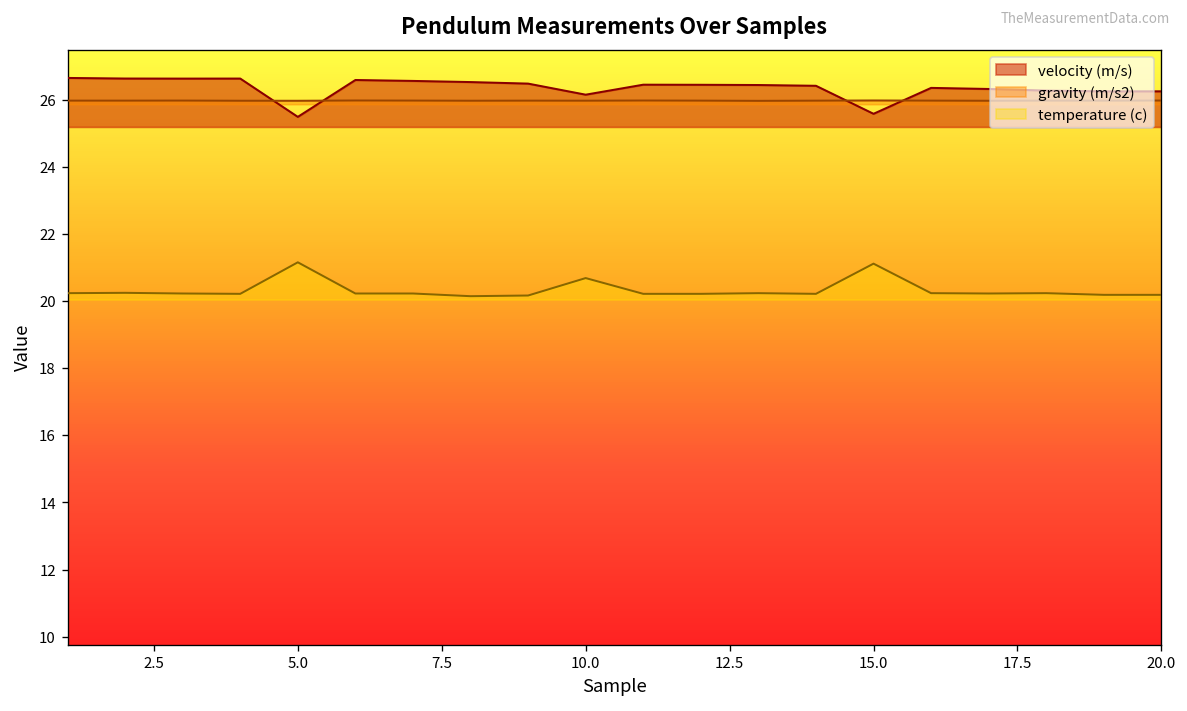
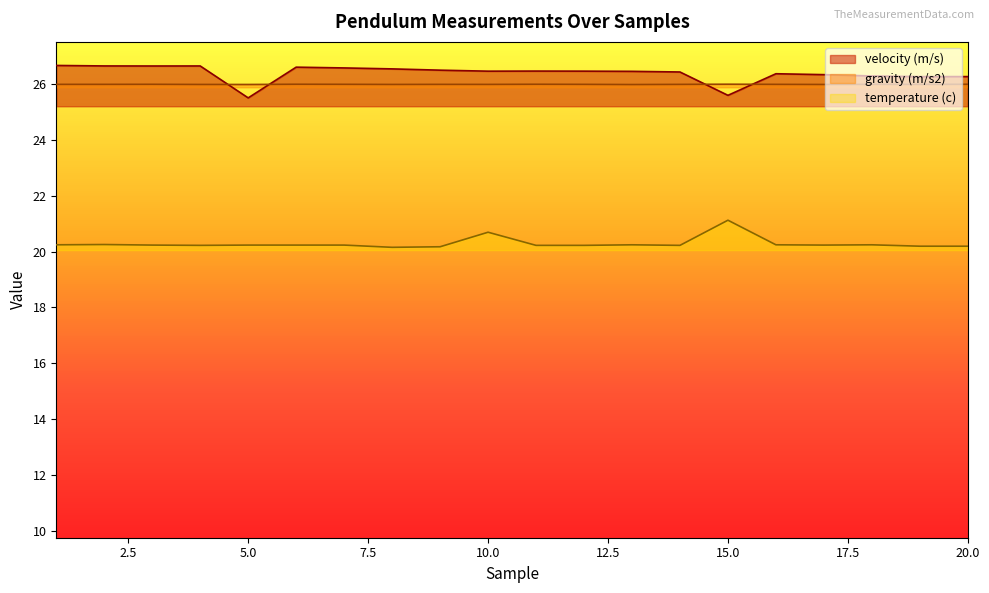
  {
    "velocity (m/s)": {
      "5.0": 25.5,
-     "10.0": 26.2,
+     "10.0": 26.5,
      "15.0": 25.6,
      "20.0": 26.3
    },
    "gravity (m/s2)": {
      "5.0": 26.0,
      "10.0": 26.0,
      "15.0": 26.0,
      "20.0": 26.0
    },
    "temperature (c)": {
-     "5.0": 21.2,
+     "5.0": 20.2,
      "10.0": 20.7,
      "15.0": 21.1,
      "20.0": 20.2
    }
  }
